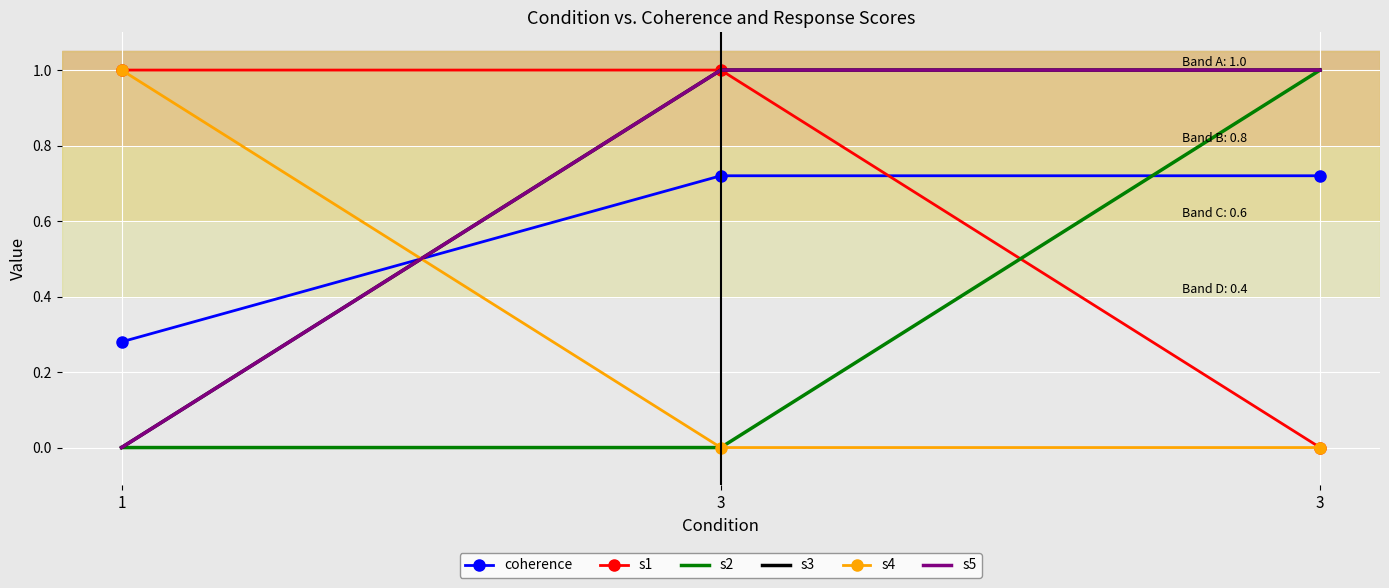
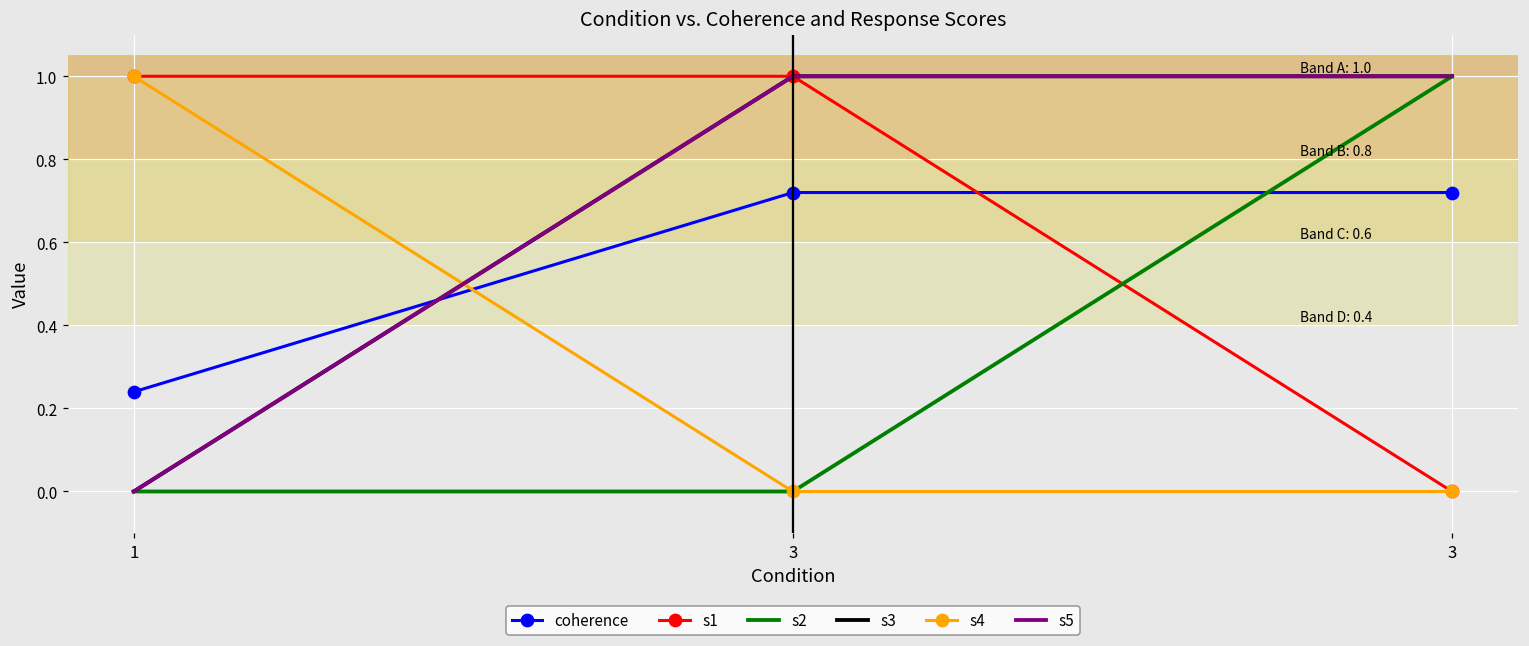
  {
    "coherence": {
-     "1": 0.28
+     "1": 0.24
    }
  }
